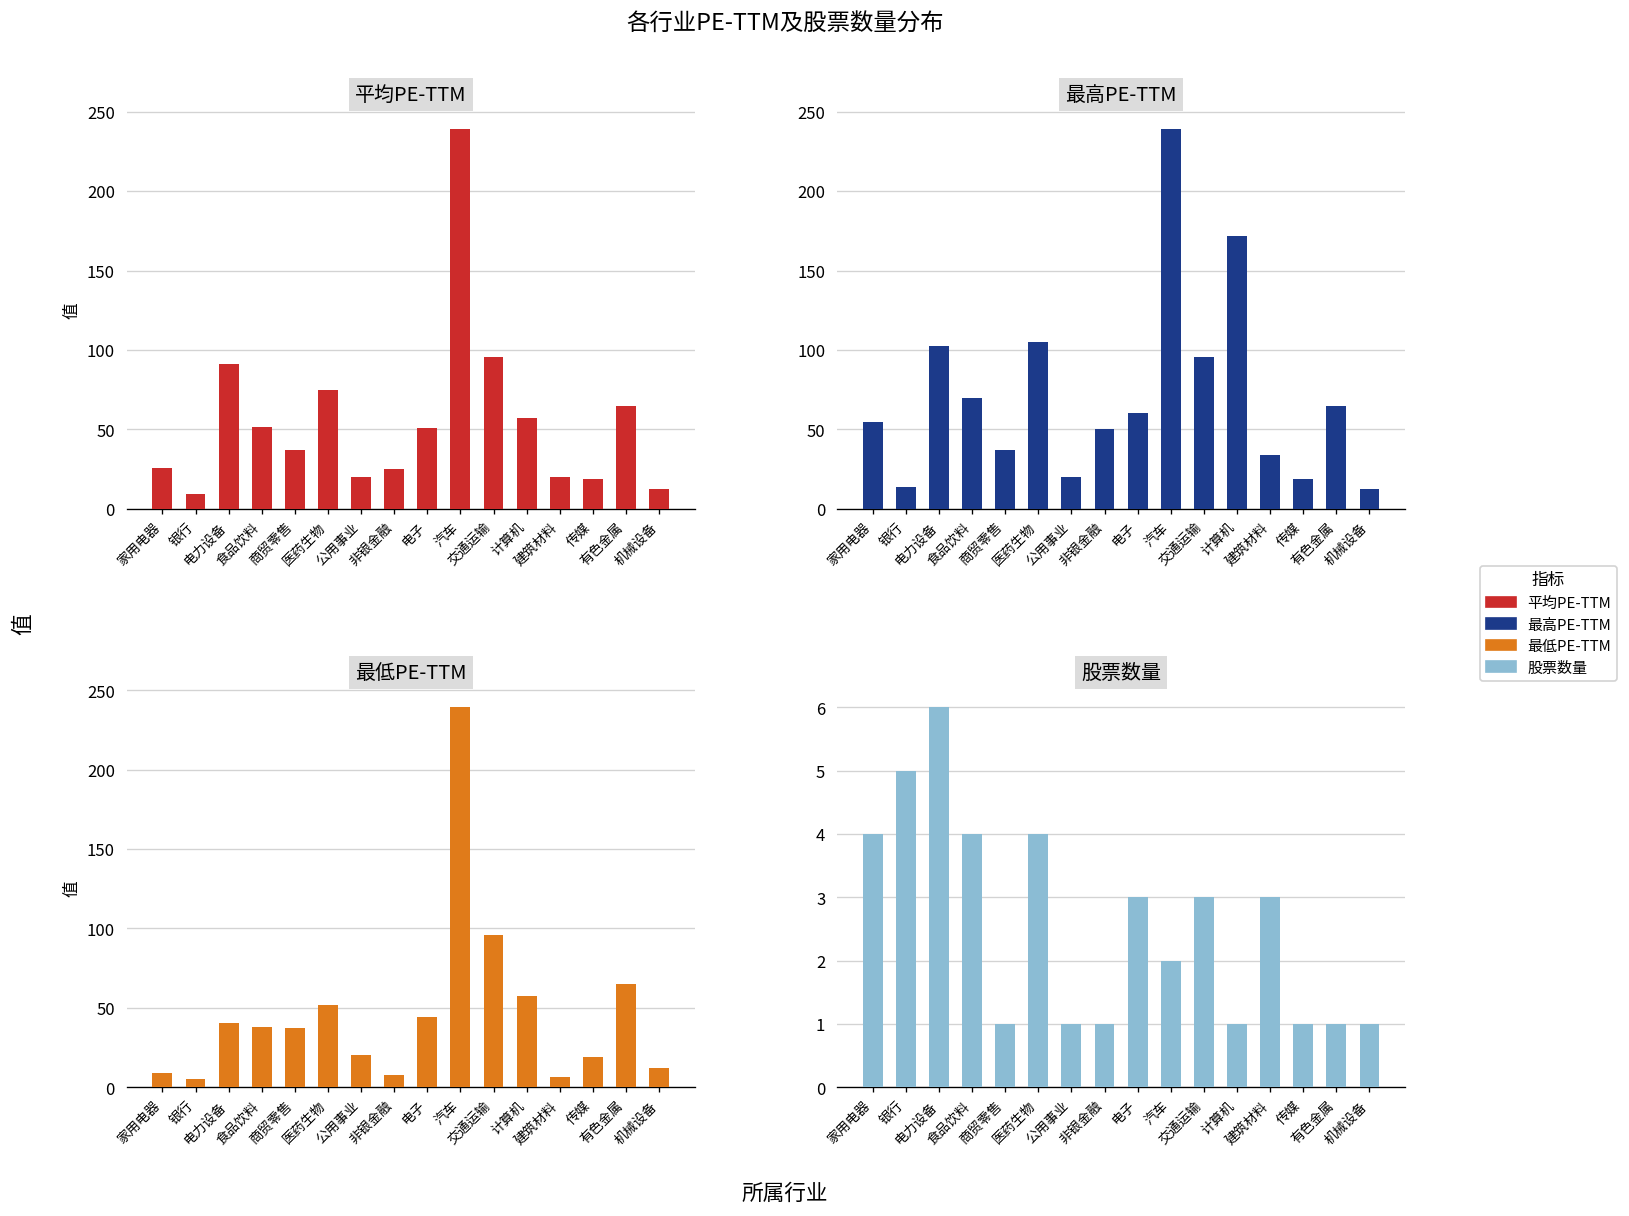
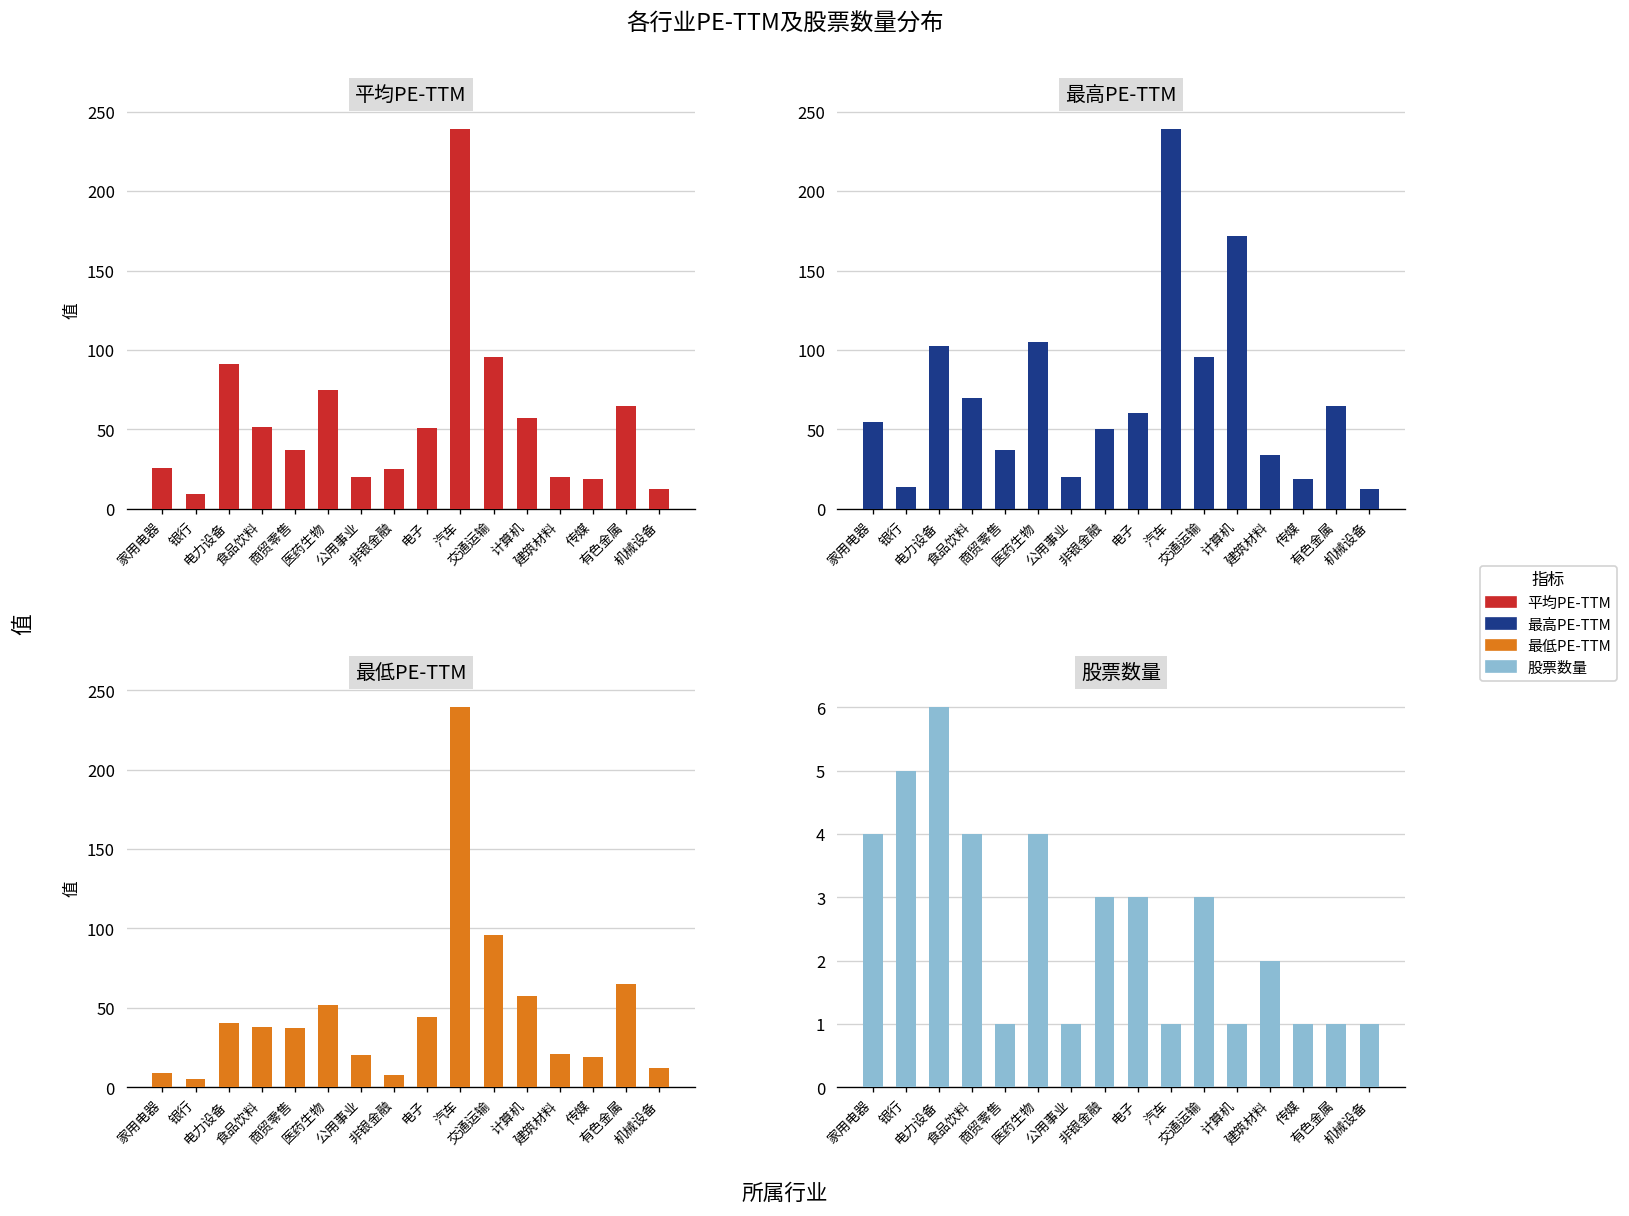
  {
    "平均PE-TTM": {
      "家用电器": 26,
      "银行": 10,
      "电力设备": 91,
      "食品饮料": 51,
      "商贸零售": 37,
      "医药生物": 75,
      "公用事业": 20,
      "非银金融": 25,
      "电子": 51,
      "汽车": 239,
      "交通运输": 96,
      "计算机": 57,
      "建筑材料": 20,
      "传媒": 19,
      "有色金属": 65,
      "机械设备": 12
    },
    "最高PE-TTM": {
      "家用电器": 55,
      "银行": 14,
      "电力设备": 103,
      "食品饮料": 70,
      "商贸零售": 37,
      "医药生物": 105,
      "公用事业": 20,
      "非银金融": 50,
      "电子": 60,
      "汽车": 239,
      "交通运输": 96,
      "计算机": 172,
      "建筑材料": 34,
      "传媒": 19,
      "有色金属": 65,
      "机械设备": 12
    },
    "最低PE-TTM": {
      "家用电器": 9,
      "银行": 5,
      "电力设备": 40,
      "食品饮料": 38,
      "商贸零售": 37,
      "医药生物": 52,
      "公用事业": 20,
      "非银金融": 8,
      "电子": 44,
      "汽车": 239,
      "交通运输": 96,
      "计算机": 57,
-     "建筑材料": 7,
+     "建筑材料": 21,
      "传媒": 19,
      "有色金属": 65,
      "机械设备": 12
    },
    "股票数量": {
      "家用电器": 4,
      "银行": 5,
      "电力设备": 6,
      "食品饮料": 4,
      "商贸零售": 1,
      "医药生物": 4,
      "公用事业": 1,
-     "非银金融": 1,
+     "非银金融": 3,
      "电子": 3,
-     "汽车": 2,
+     "汽车": 1,
      "交通运输": 3,
      "计算机": 1,
-     "建筑材料": 3,
+     "建筑材料": 2,
      "传媒": 1,
      "有色金属": 1,
      "机械设备": 1
    }
  }
